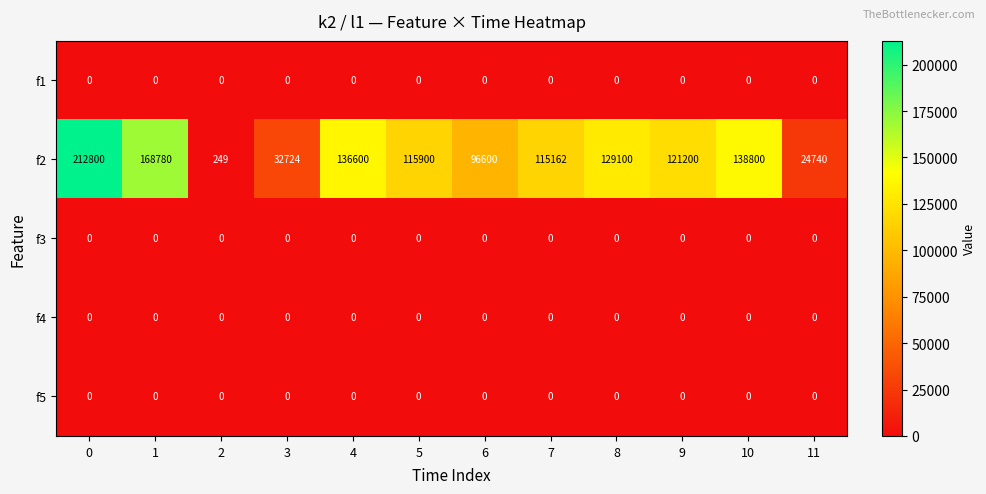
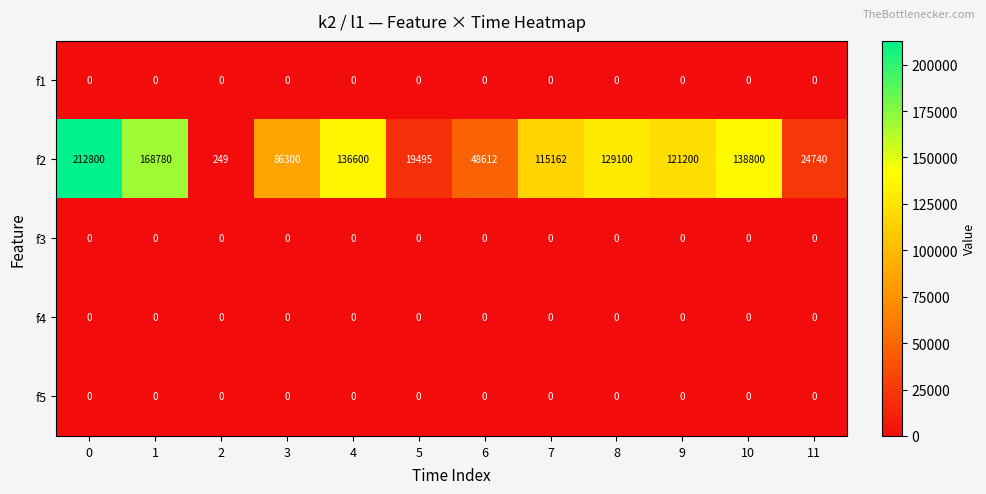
  {
    "f1": {
      "0": 0,
      "1": 0,
      "2": 0,
      "3": 0,
      "4": 0,
      "5": 0,
      "6": 0,
      "7": 0,
      "8": 0,
      "9": 0,
      "10": 0,
      "11": 0
    },
    "f2": {
      "0": 212800,
      "1": 168780,
      "2": 249,
-     "3": 32724,
+     "3": 86300,
      "4": 136600,
-     "5": 115900,
-     "6": 96600,
+     "5": 19495,
+     "6": 48612,
      "7": 115162,
      "8": 129100,
      "9": 121200,
      "10": 138800,
      "11": 24740
    },
    "f3": {
      "0": 0,
      "1": 0,
      "2": 0,
      "3": 0,
      "4": 0,
      "5": 0,
      "6": 0,
      "7": 0,
      "8": 0,
      "9": 0,
      "10": 0,
      "11": 0
    },
    "f4": {
      "0": 0,
      "1": 0,
      "2": 0,
      "3": 0,
      "4": 0,
      "5": 0,
      "6": 0,
      "7": 0,
      "8": 0,
      "9": 0,
      "10": 0,
      "11": 0
    },
    "f5": {
      "0": 0,
      "1": 0,
      "2": 0,
      "3": 0,
      "4": 0,
      "5": 0,
      "6": 0,
      "7": 0,
      "8": 0,
      "9": 0,
      "10": 0,
      "11": 0
    }
  }
